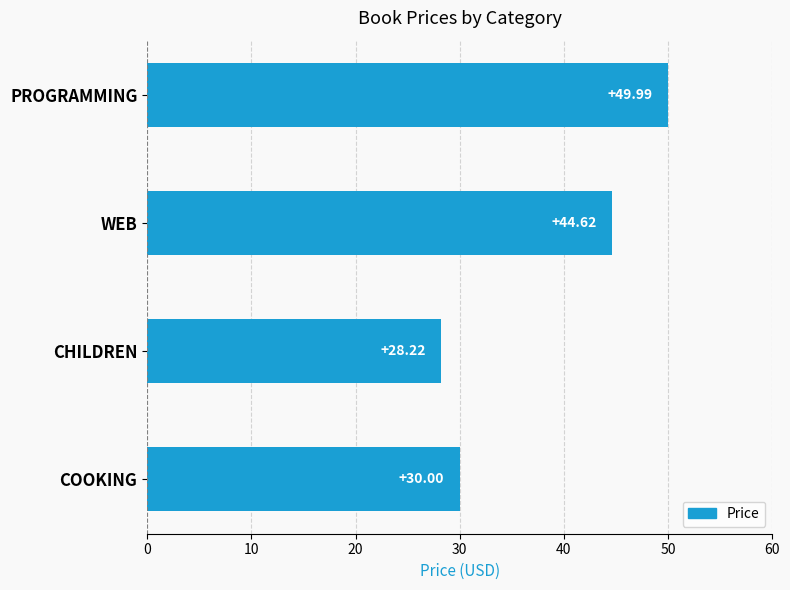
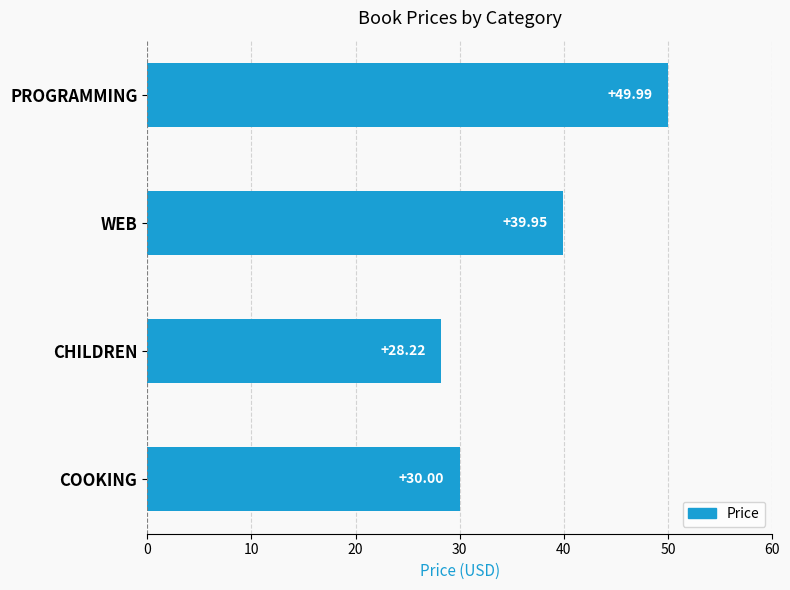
  {
    "PROGRAMMING": "+49.99",
-   "WEB": "+44.62",
+   "WEB": "+39.95",
    "CHILDREN": "+28.22",
    "COOKING": "+30.00"
  }
